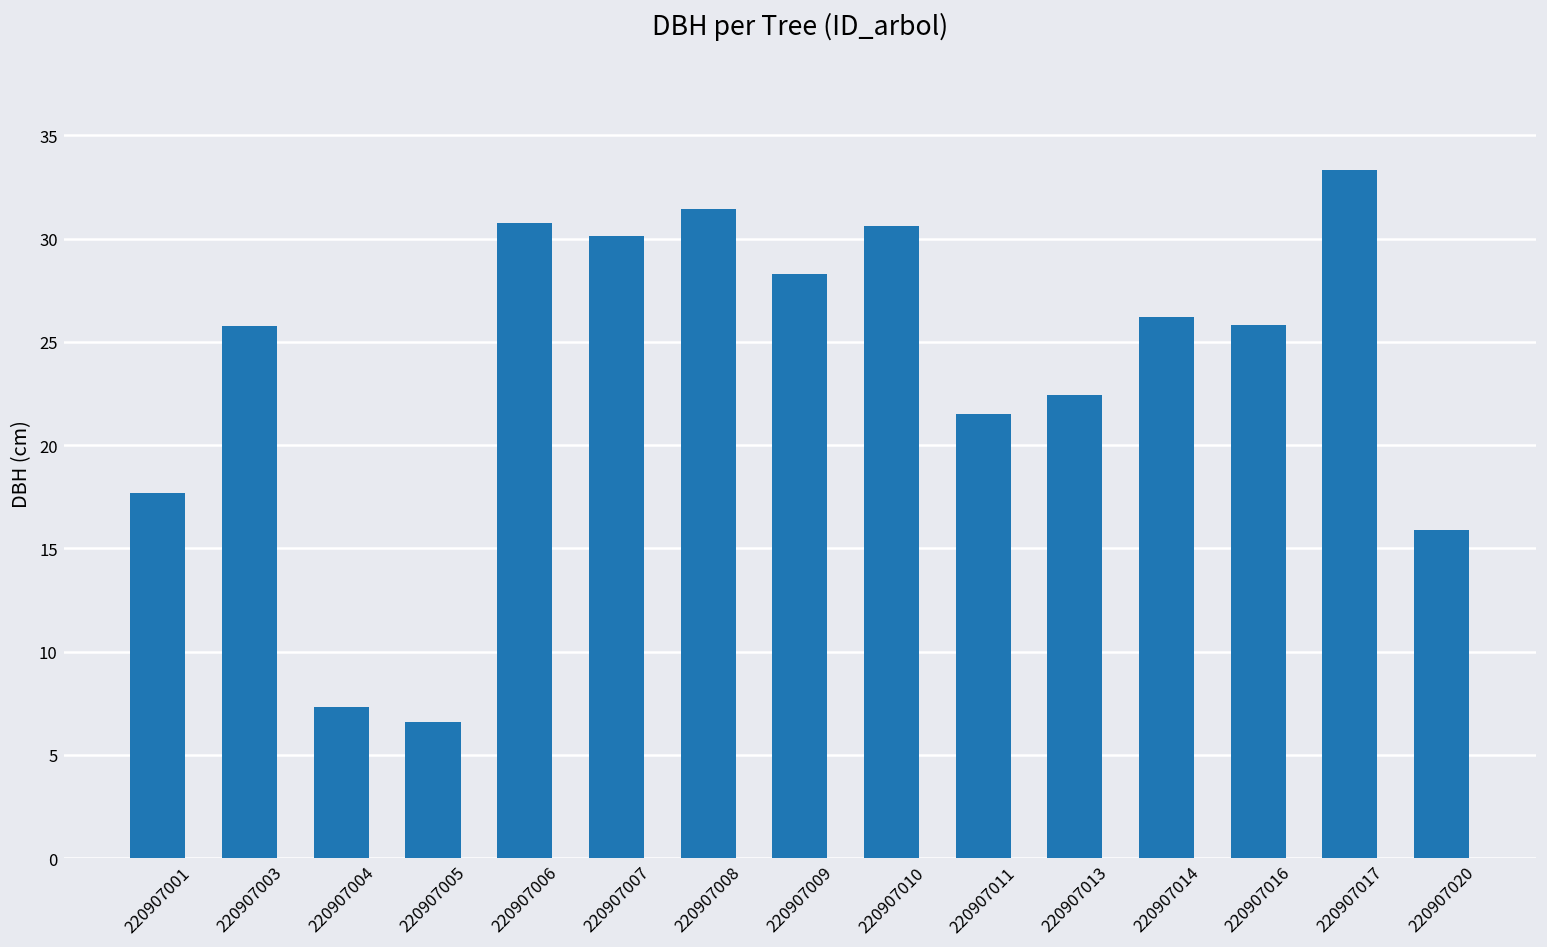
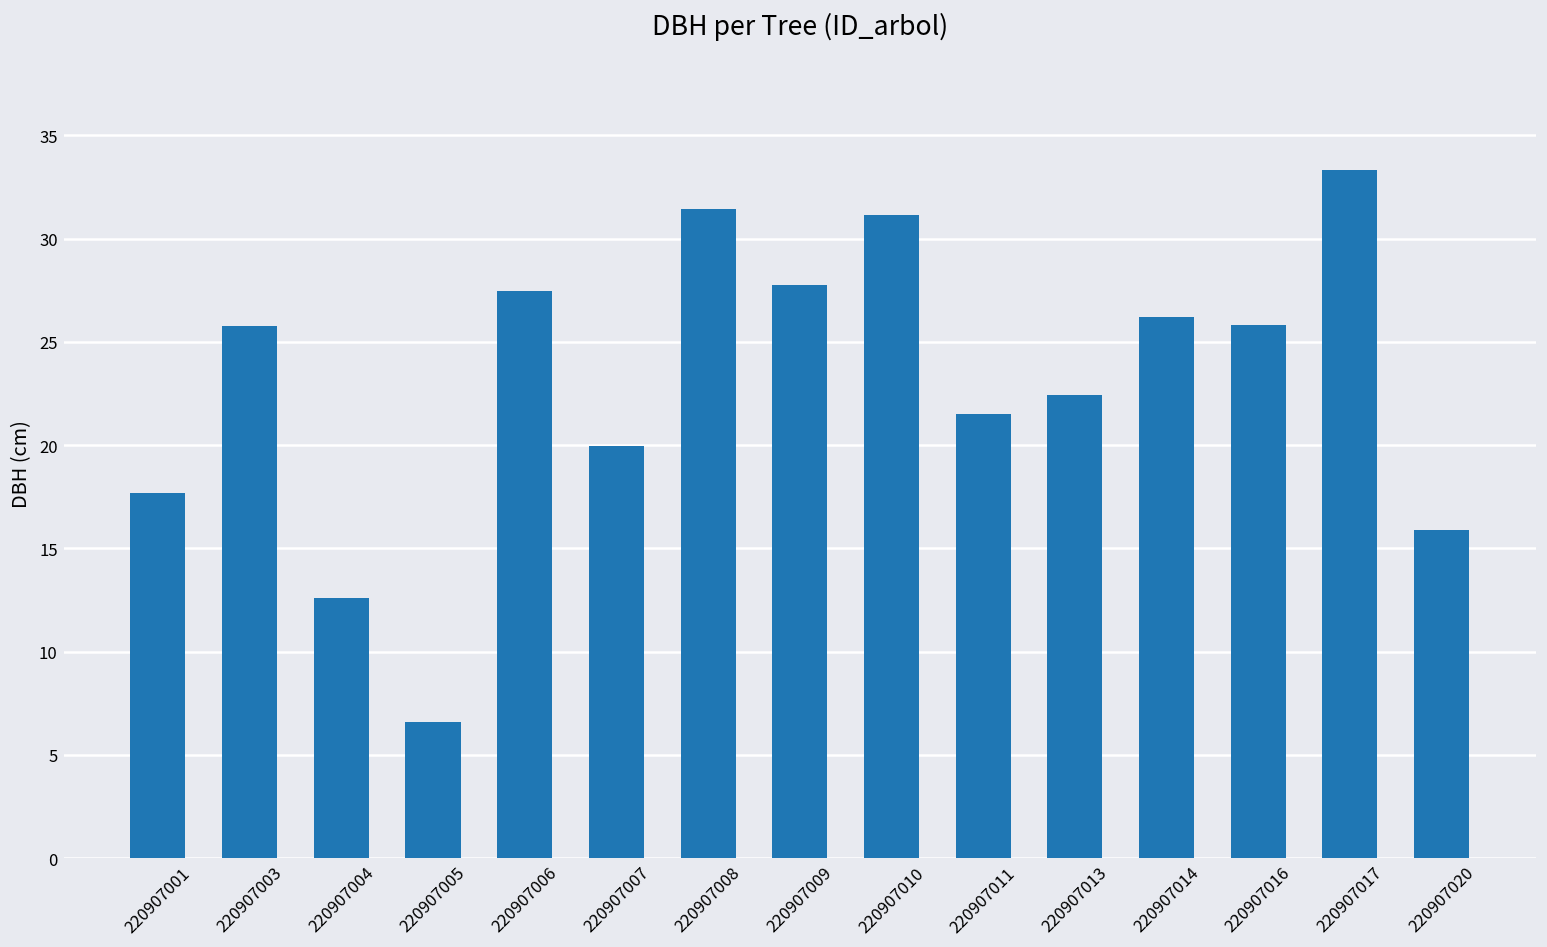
  {
    "220907001": 17.7,
    "220907003": 25.8,
-   "220907004": 7.3,
+   "220907004": 12.6,
    "220907005": 6.6,
-   "220907006": 30.8,
-   "220907007": 30.1,
+   "220907006": 27.5,
+   "220907007": 20.0,
    "220907008": 31.5,
-   "220907009": 28.3,
-   "220907010": 30.6,
+   "220907009": 27.8,
+   "220907010": 31.2,
    "220907011": 21.5,
    "220907013": 22.5,
    "220907014": 26.2,
    "220907016": 25.8,
    "220907017": 33.3,
    "220907020": 15.9
  }
